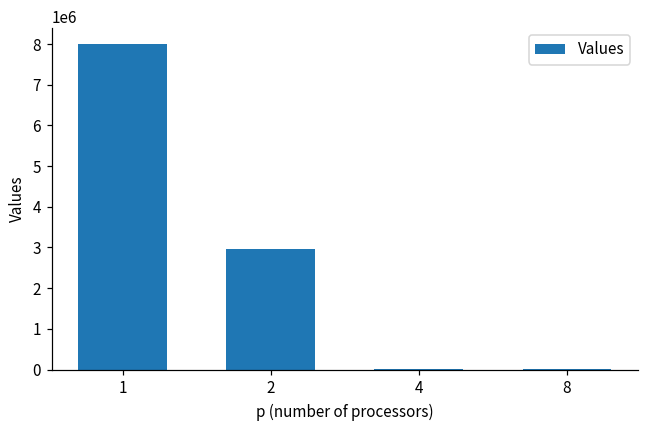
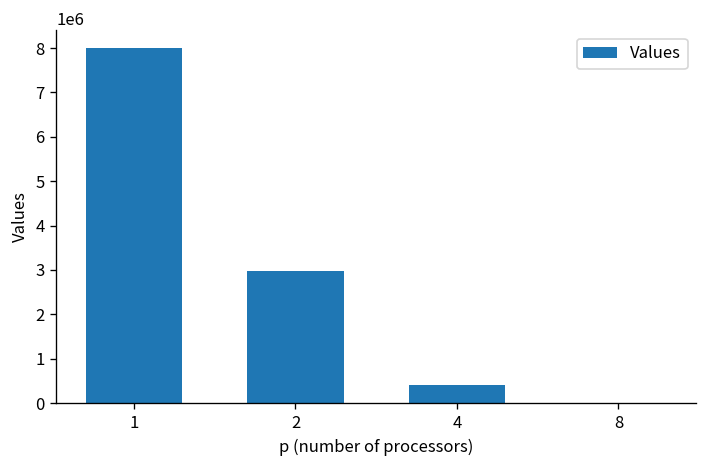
  {
    "1": 8000000,
    "2": 3000000,
-   "4": 0
+   "4": 400000
  }
